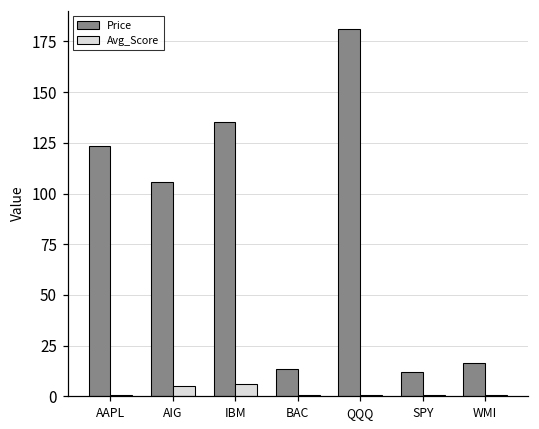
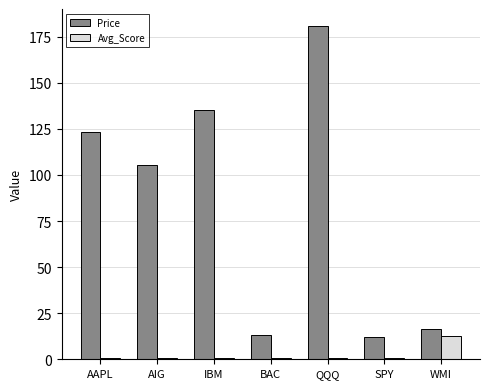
  {
    "Price": {
      "AAPL": 124,
      "AIG": 106,
      "IBM": 135,
      "BAC": 13,
      "QQQ": 181,
      "SPY": 12,
      "WMI": 17
    },
    "Avg_Score": {
-     "AIG": 5,
-     "IBM": 6,
-     "WMI": 1
+     "AIG": 1,
+     "IBM": 1,
+     "WMI": 13
    }
  }
